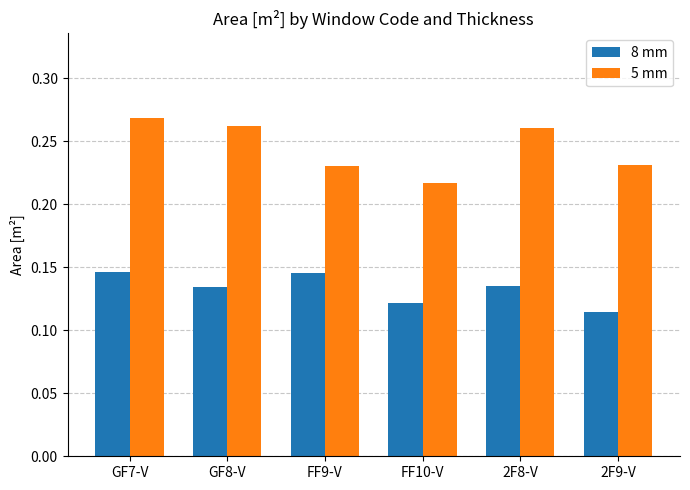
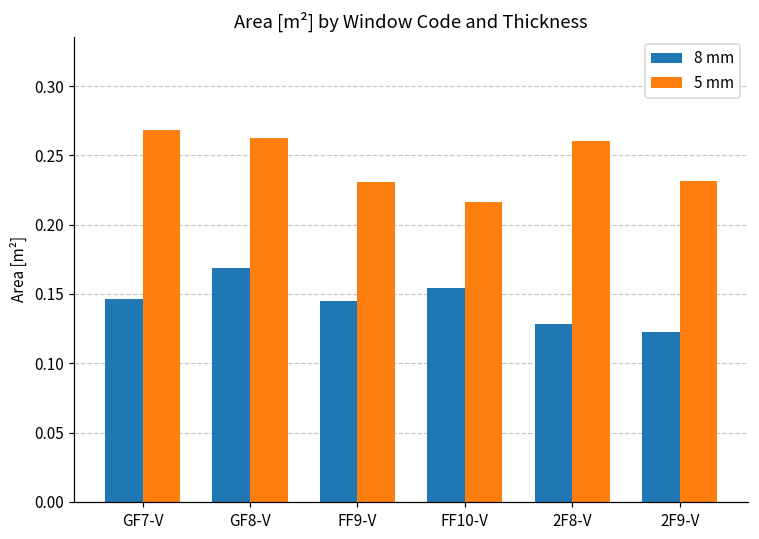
  {
    "8 mm": {
      "GF7-V": 0.146,
-     "GF8-V": 0.134,
+     "GF8-V": 0.169,
      "FF9-V": 0.145,
-     "FF10-V": 0.121,
-     "2F8-V": 0.135,
-     "2F9-V": 0.114
+     "FF10-V": 0.154,
+     "2F8-V": 0.128,
+     "2F9-V": 0.123
    },
    "5 mm": {
      "GF7-V": 0.268,
      "GF8-V": 0.262,
      "FF9-V": 0.231,
      "FF10-V": 0.216,
      "2F8-V": 0.261,
      "2F9-V": 0.231
    }
  }
